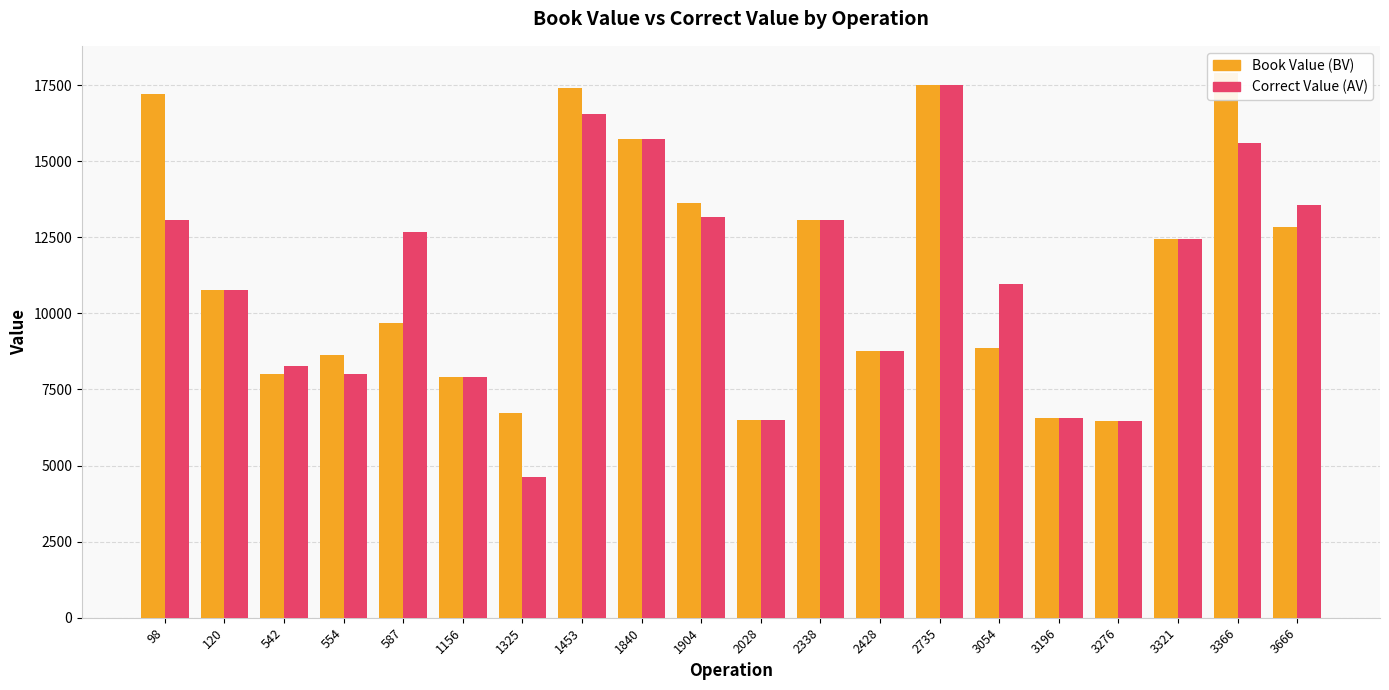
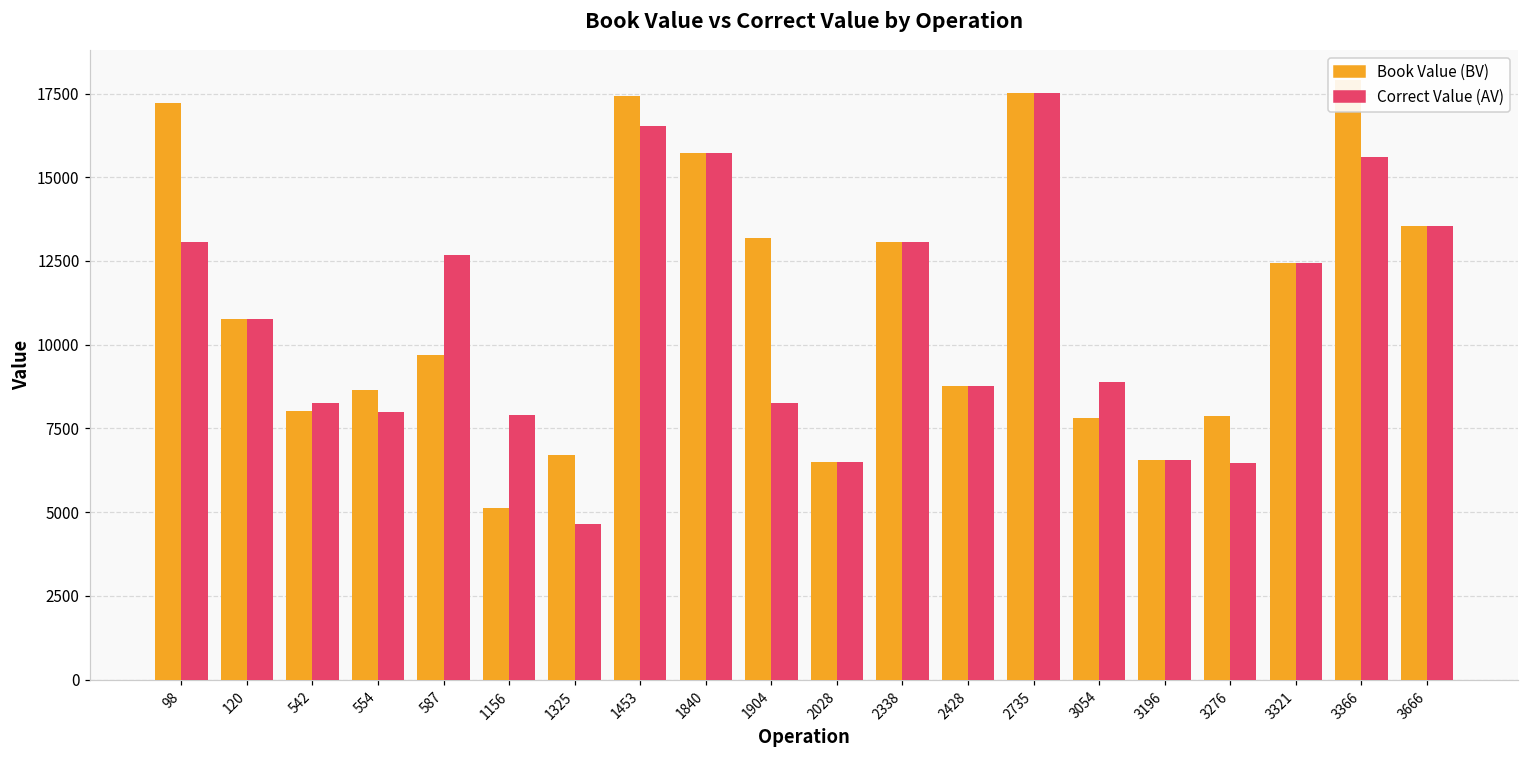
  {
    "Book Value (BV)": {
      "98": 17200,
      "120": 10800,
      "542": 8000,
      "554": 8600,
      "587": 9700,
-     "1156": 7900,
+     "1156": 5100,
      "1325": 6700,
      "1453": 17400,
      "1840": 15700,
-     "1904": 13600,
+     "1904": 13200,
      "2028": 6500,
      "2338": 13100,
      "2428": 8800,
      "2735": 17500,
-     "3054": 8900,
+     "3054": 7800,
      "3196": 6600,
-     "3276": 6500,
+     "3276": 7900,
      "3321": 12400,
-     "3666": 12800
+     "3666": 13600
    },
    "Correct Value (AV)": {
      "98": 13100,
      "120": 10800,
      "542": 8300,
      "554": 8000,
      "587": 12700,
      "1156": 7900,
      "1325": 4600,
      "1453": 16500,
      "1840": 15700,
-     "1904": 13200,
+     "1904": 8300,
      "2028": 6500,
      "2338": 13100,
      "2428": 8800,
      "2735": 17500,
-     "3054": 10900,
+     "3054": 8900,
      "3196": 6600,
      "3276": 6500,
      "3321": 12400,
      "3366": 15600,
      "3666": 13600
    }
  }
